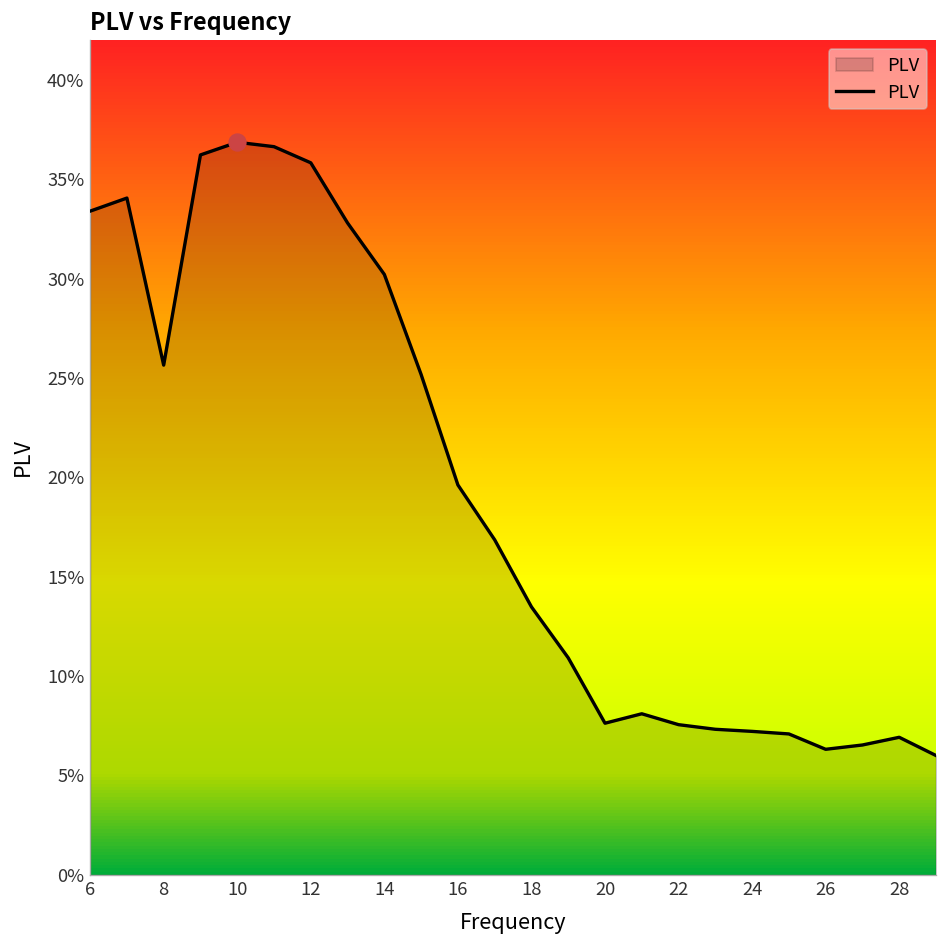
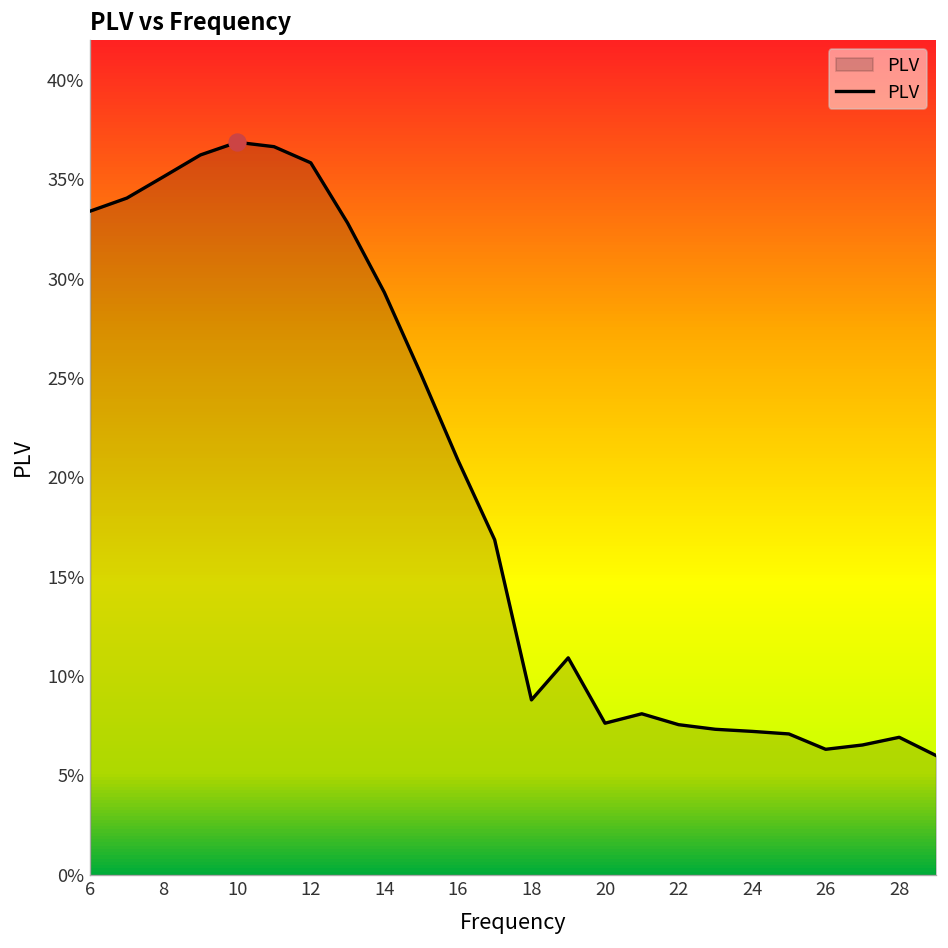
  {
    "PLV": {
      "6": "33.4%",
-     "8": "25.6%",
+     "8": "35.1%",
      "12": "35.8%",
-     "14": "30.2%",
-     "16": "19.6%",
-     "18": "13.5%",
+     "14": "29.3%",
+     "16": "20.9%",
+     "18": "8.8%",
      "20": "7.6%",
      "22": "7.6%",
      "24": "7.2%",
      "26": "6.3%",
      "28": "6.9%"
    }
  }
